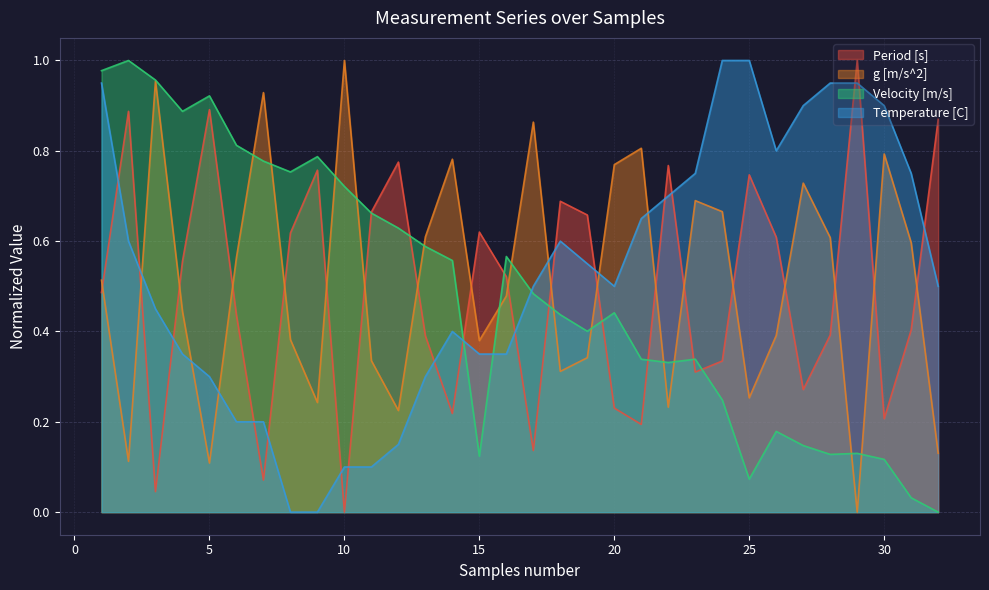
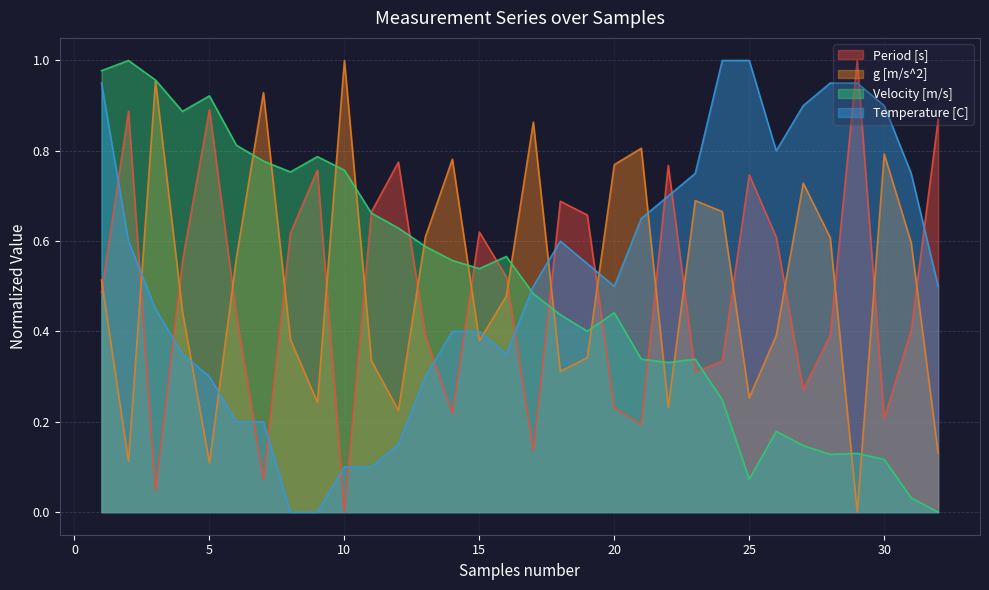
  {
    "Velocity [m/s]": {
      "5": 0.92,
-     "10": 0.72,
-     "15": 0.12,
+     "10": 0.76,
+     "15": 0.54,
      "20": 0.44,
      "25": 0.07,
      "30": 0.12
    },
    "Temperature [C]": {
      "5": 0.30,
      "10": 0.10,
-     "15": 0.35,
+     "15": 0.40,
      "20": 0.50,
      "25": 1.00
    }
  }
